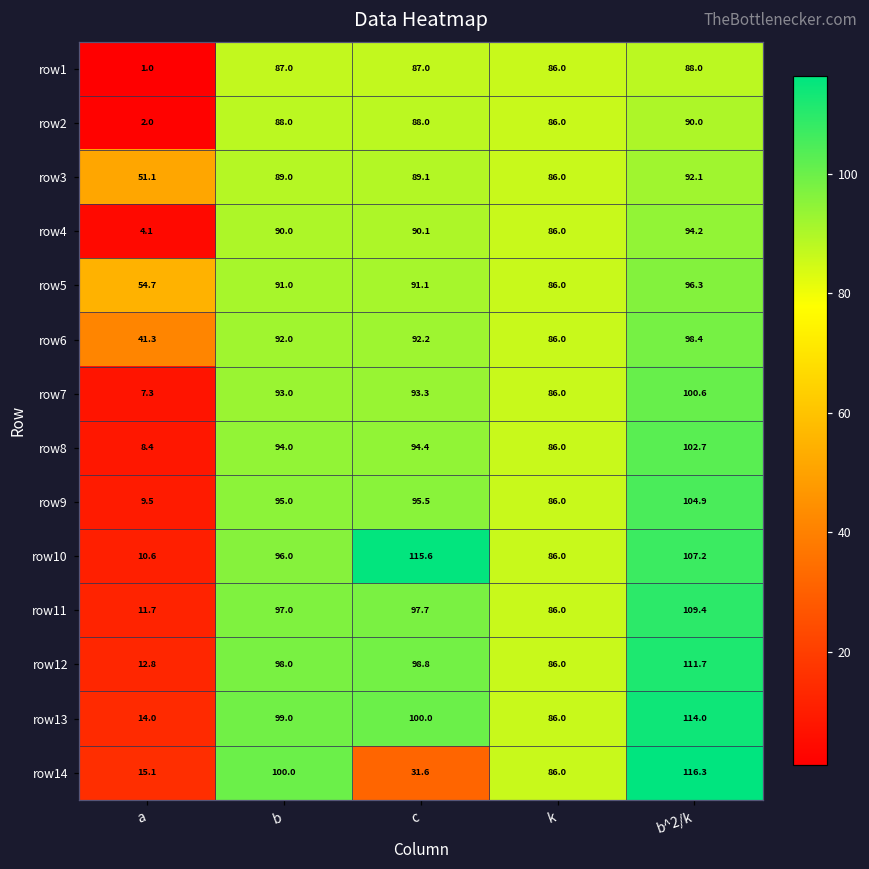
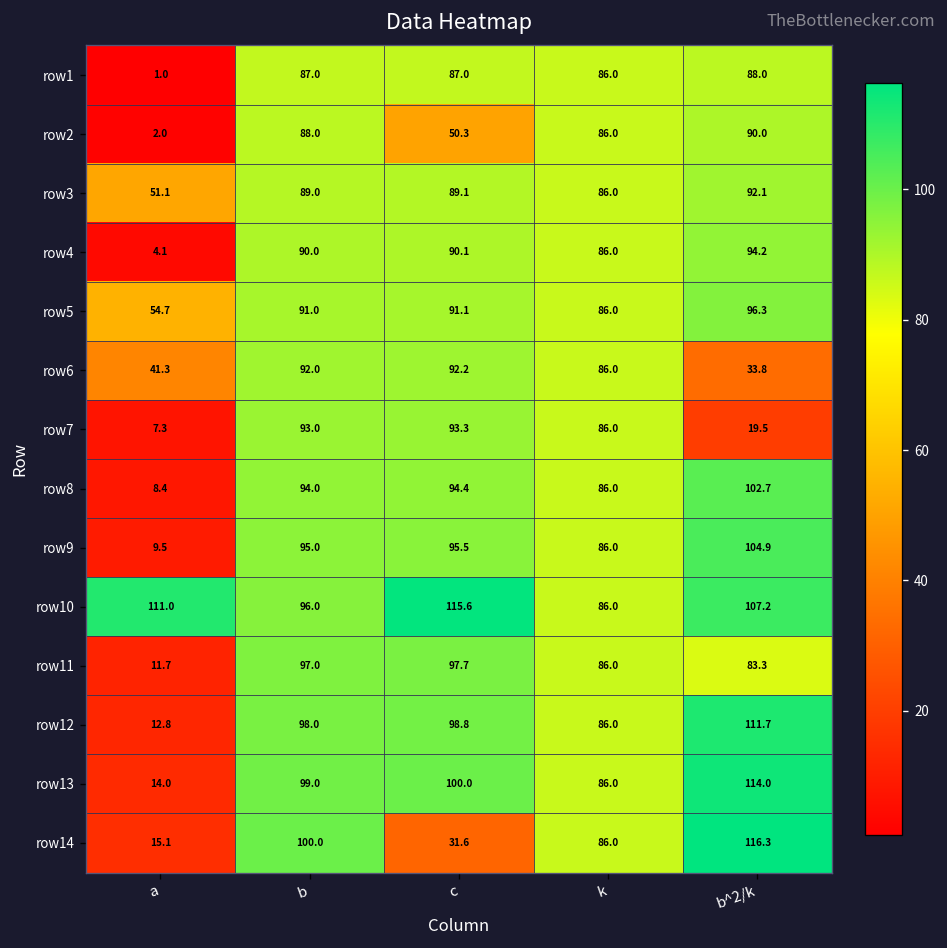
  {
    "row1": {
      "a": 1.0,
      "b": 87.0,
      "c": 87.0,
      "k": 86.0,
      "b^2/k": 88.0
    },
    "row2": {
      "a": 2.0,
      "b": 88.0,
-     "c": 88.0,
+     "c": 50.3,
      "k": 86.0,
      "b^2/k": 90.0
    },
    "row3": {
      "a": 51.1,
      "b": 89.0,
      "c": 89.1,
      "k": 86.0,
      "b^2/k": 92.1
    },
    "row4": {
      "a": 4.1,
      "b": 90.0,
      "c": 90.1,
      "k": 86.0,
      "b^2/k": 94.2
    },
    "row5": {
      "a": 54.7,
      "b": 91.0,
      "c": 91.1,
      "k": 86.0,
      "b^2/k": 96.3
    },
    "row6": {
      "a": 41.3,
      "b": 92.0,
      "c": 92.2,
      "k": 86.0,
-     "b^2/k": 98.4
+     "b^2/k": 33.8
    },
    "row7": {
      "a": 7.3,
      "b": 93.0,
      "c": 93.3,
      "k": 86.0,
-     "b^2/k": 100.6
+     "b^2/k": 19.5
    },
    "row8": {
      "a": 8.4,
      "b": 94.0,
      "c": 94.4,
      "k": 86.0,
      "b^2/k": 102.7
    },
    "row9": {
      "a": 9.5,
      "b": 95.0,
      "c": 95.5,
      "k": 86.0,
      "b^2/k": 104.9
    },
    "row10": {
-     "a": 10.6,
+     "a": 111.0,
      "b": 96.0,
      "c": 115.6,
      "k": 86.0,
      "b^2/k": 107.2
    },
    "row11": {
      "a": 11.7,
      "b": 97.0,
      "c": 97.7,
      "k": 86.0,
-     "b^2/k": 109.4
+     "b^2/k": 83.3
    },
    "row12": {
      "a": 12.8,
      "b": 98.0,
      "c": 98.8,
      "k": 86.0,
      "b^2/k": 111.7
    },
    "row13": {
      "a": 14.0,
      "b": 99.0,
      "c": 100.0,
      "k": 86.0,
      "b^2/k": 114.0
    },
    "row14": {
      "a": 15.1,
      "b": 100.0,
      "c": 31.6,
      "k": 86.0,
      "b^2/k": 116.3
    }
  }
